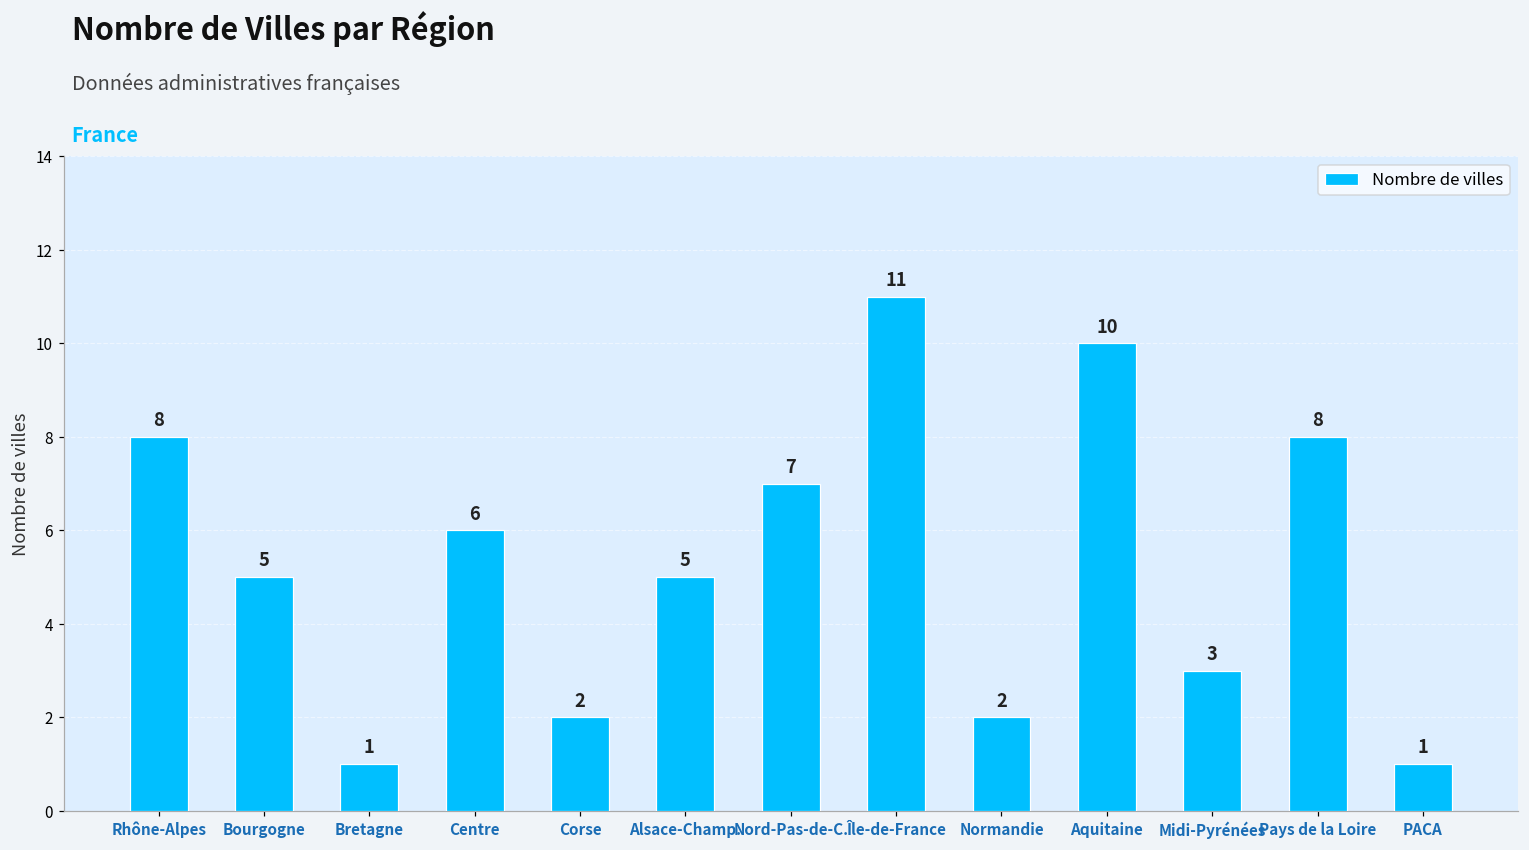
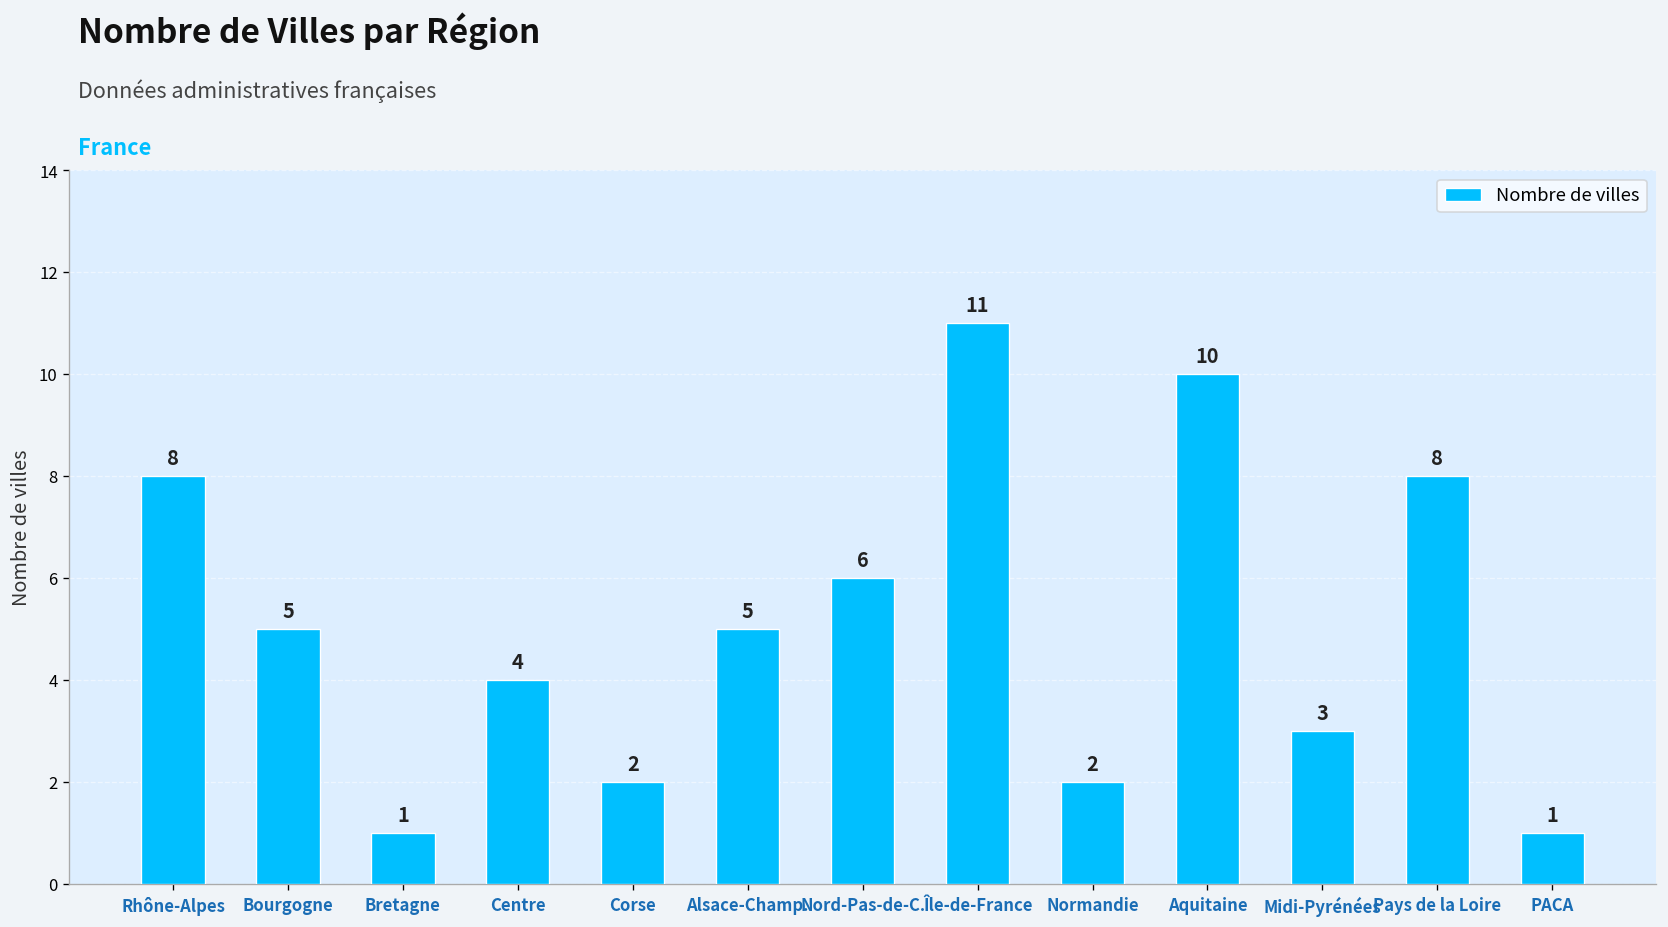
  {
    "Rhône-Alpes": 8,
    "Bourgogne": 5,
    "Bretagne": 1,
-   "Centre": 6,
+   "Centre": 4,
    "Corse": 2,
    "Alsace-Champ.": 5,
-   "Nord-Pas-de-C.": 7,
+   "Nord-Pas-de-C.": 6,
    "Île-de-France": 11,
    "Normandie": 2,
    "Aquitaine": 10,
    "Midi-Pyrénées": 3,
    "Pays de la Loire": 8,
    "PACA": 1
  }
